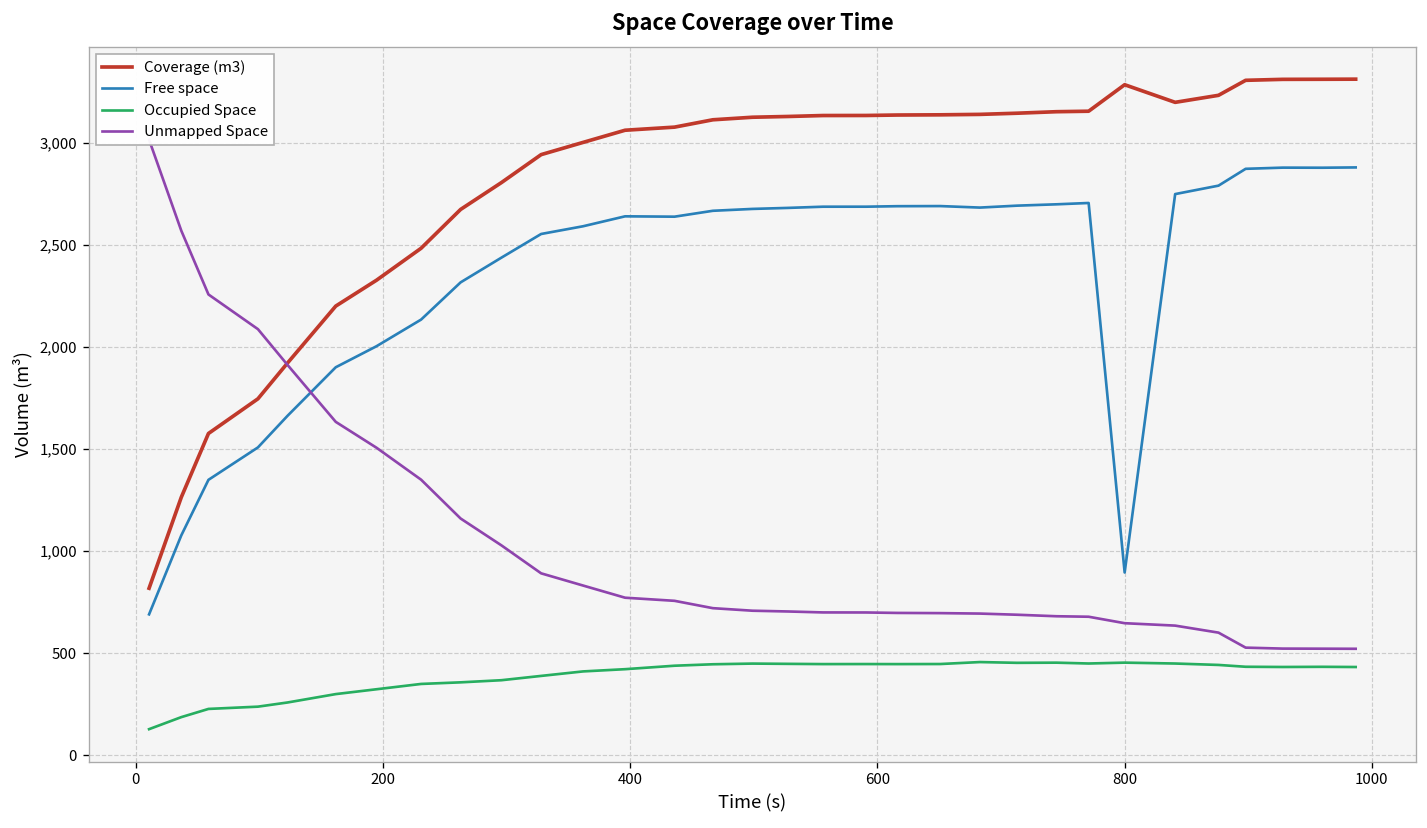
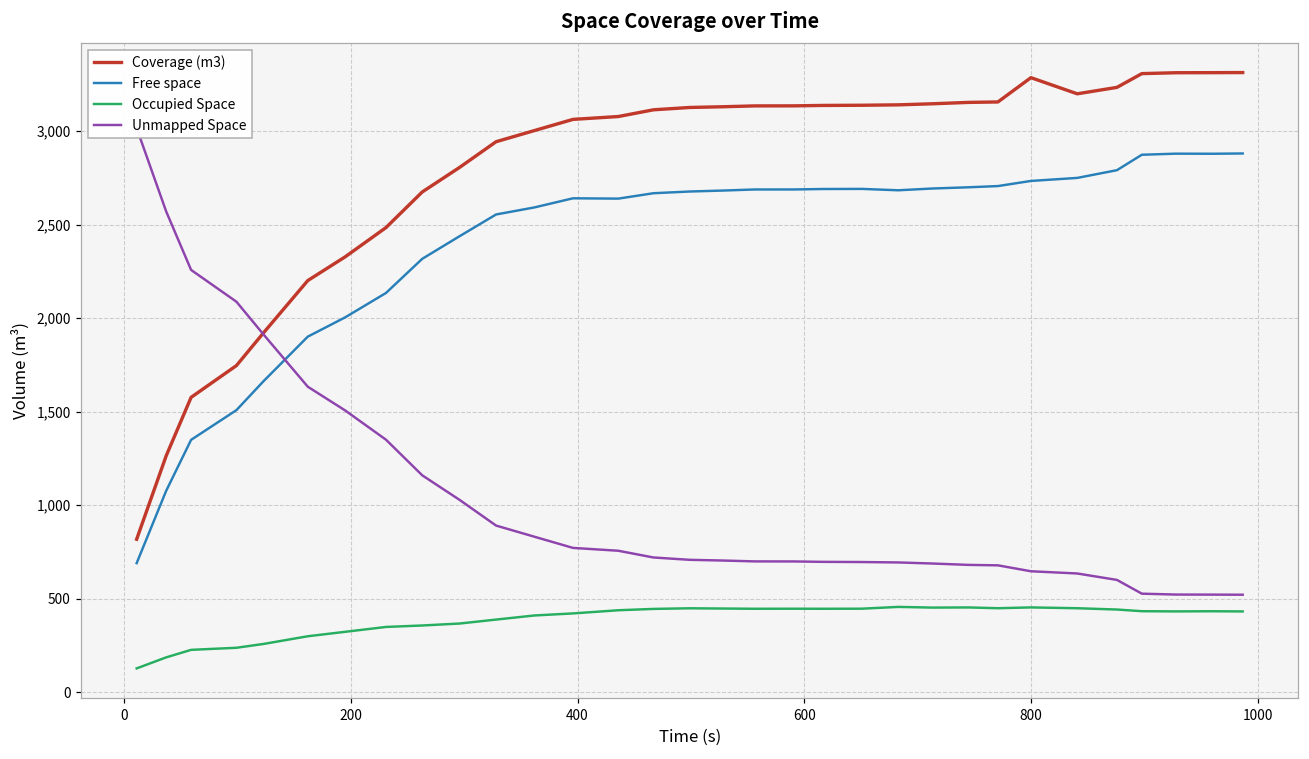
  {
    "Coverage (m3)": {
      "800": "3,290"
    },
    "Free space": {
-     "800": "900"
+     "800": "2,730"
    },
    "Occupied Space": {
      "800": "450"
    },
    "Unmapped Space": {
      "800": "650"
    }
  }
